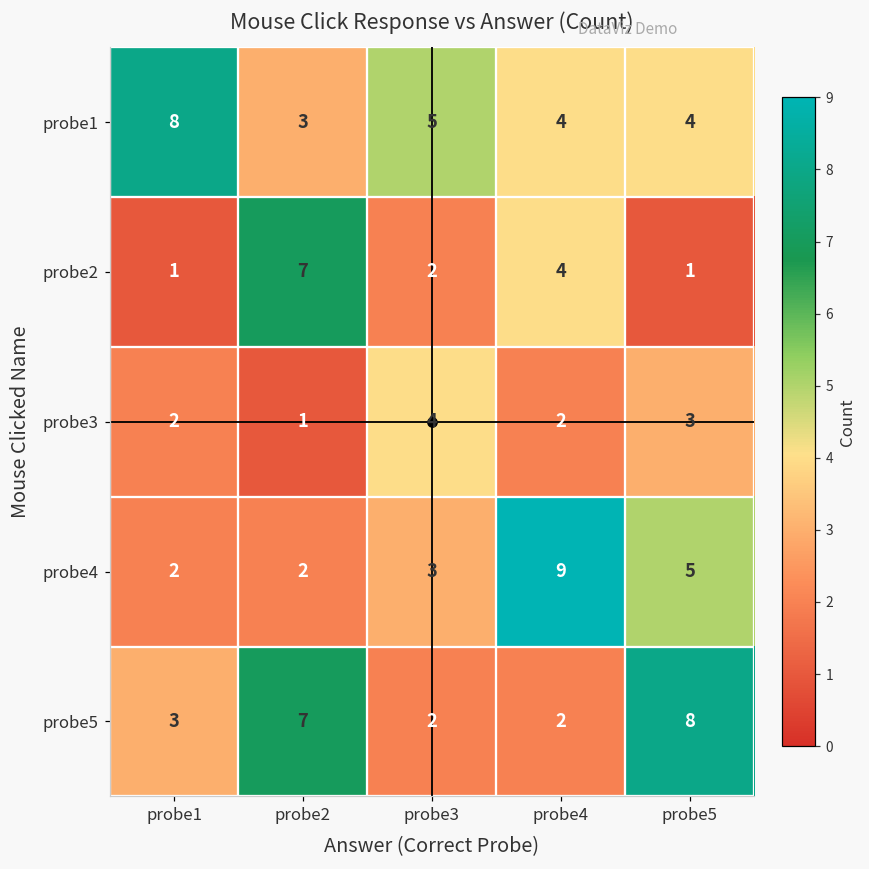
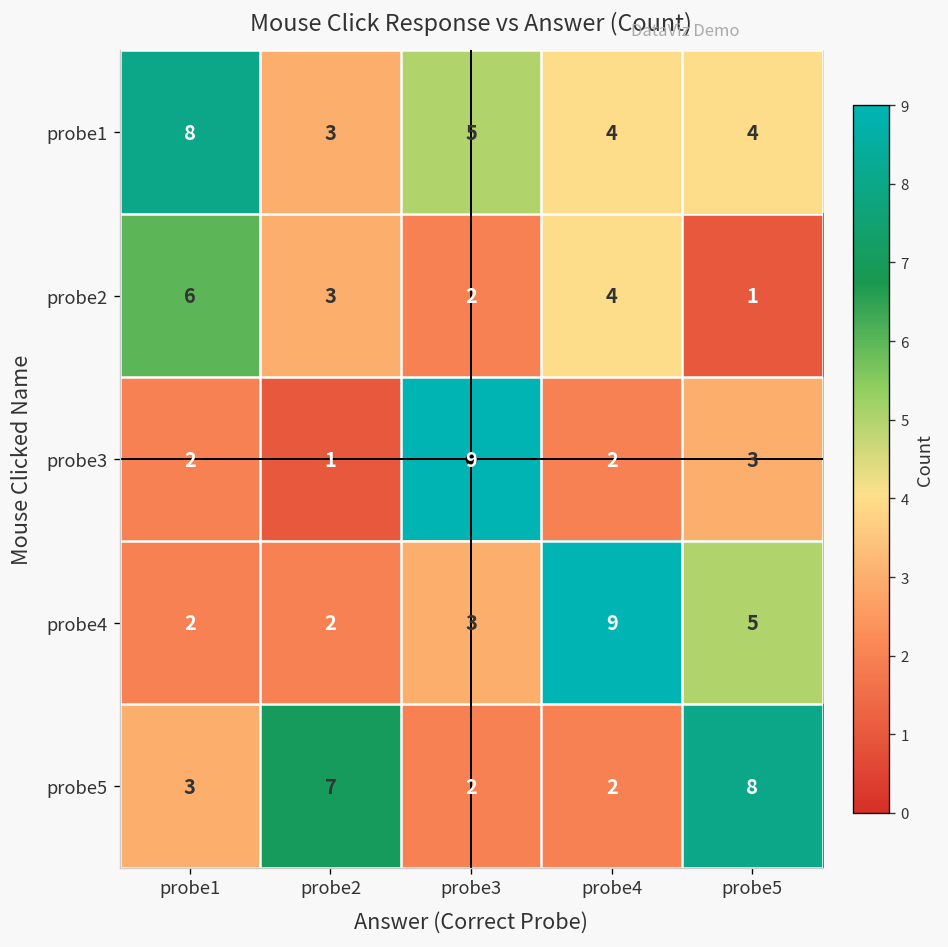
  {
    "probe1": {
      "probe1": 8,
      "probe2": 3,
      "probe3": 5,
      "probe4": 4,
      "probe5": 4
    },
    "probe2": {
-     "probe1": 1,
-     "probe2": 7,
+     "probe1": 6,
+     "probe2": 3,
      "probe3": 2,
      "probe4": 4,
      "probe5": 1
    },
    "probe3": {
      "probe1": 2,
      "probe2": 1,
-     "probe3": 4,
+     "probe3": 9,
      "probe4": 2,
      "probe5": 3
    },
    "probe4": {
      "probe1": 2,
      "probe2": 2,
      "probe3": 3,
      "probe4": 9,
      "probe5": 5
    },
    "probe5": {
      "probe1": 3,
      "probe2": 7,
      "probe3": 2,
      "probe4": 2,
      "probe5": 8
    }
  }
